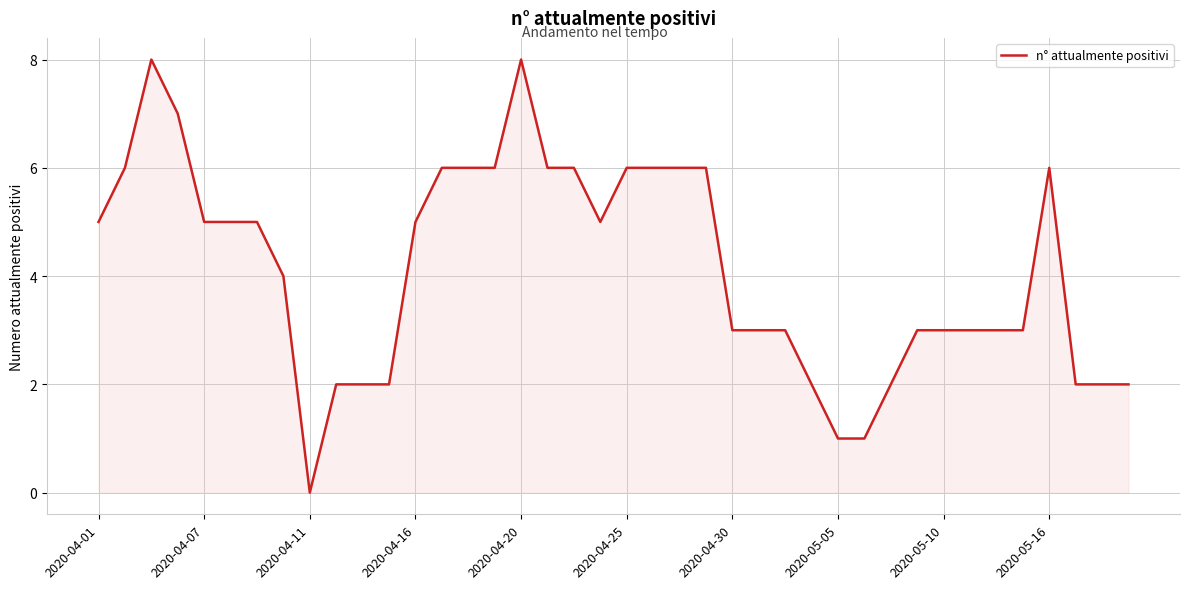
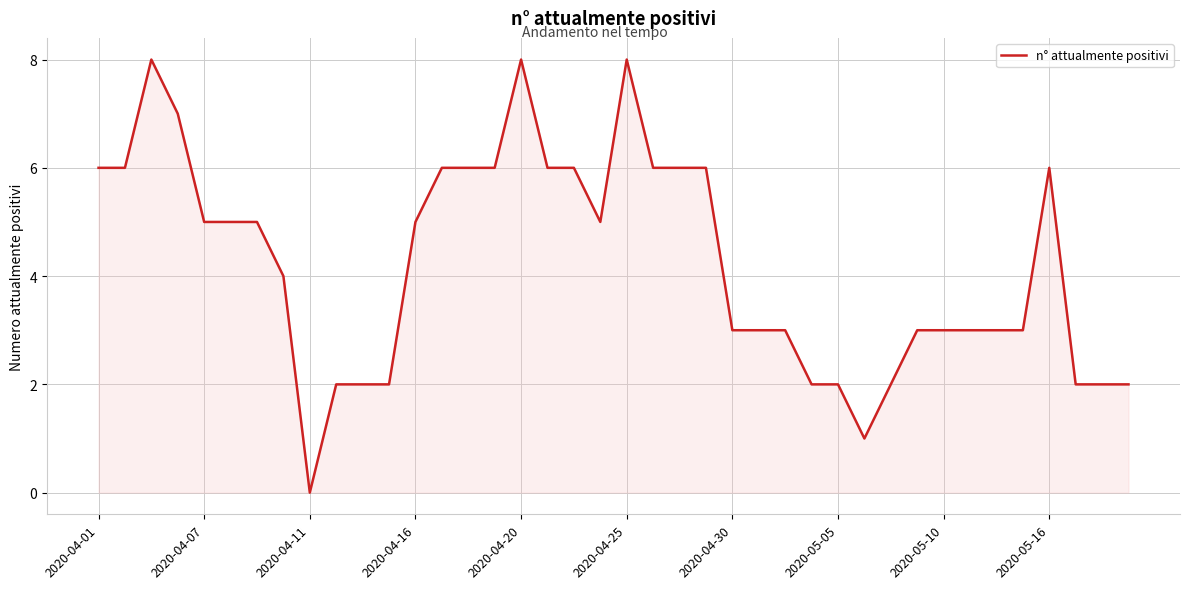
  {
-   "2020-04-01": 5,
+   "2020-04-01": 6,
    "2020-04-07": 5,
    "2020-04-11": 0,
    "2020-04-16": 5,
    "2020-04-20": 8,
-   "2020-04-25": 6,
+   "2020-04-25": 8,
    "2020-04-30": 3,
-   "2020-05-05": 1,
+   "2020-05-05": 2,
    "2020-05-10": 3,
    "2020-05-16": 6
  }
